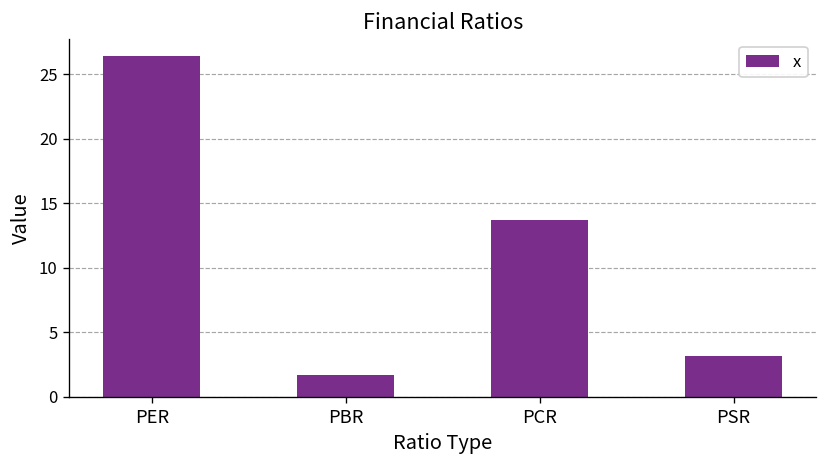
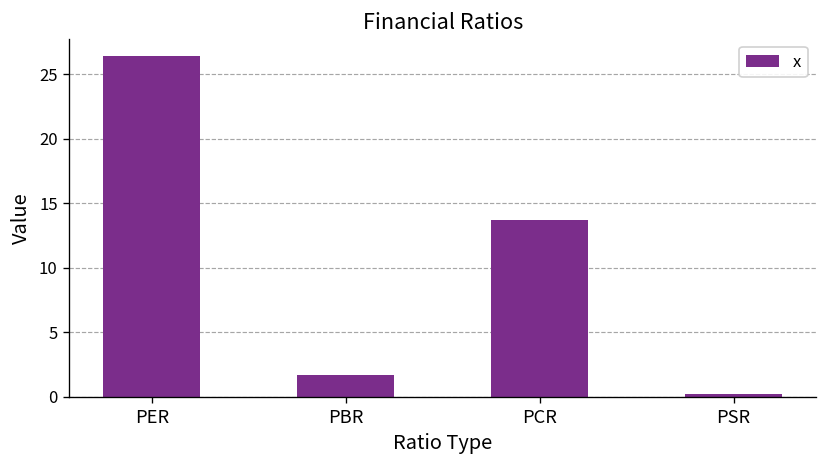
  {
    "PER": 26.4,
    "PBR": 1.7,
    "PCR": 13.7,
-   "PSR": 3.1
+   "PSR": 0.2
  }
